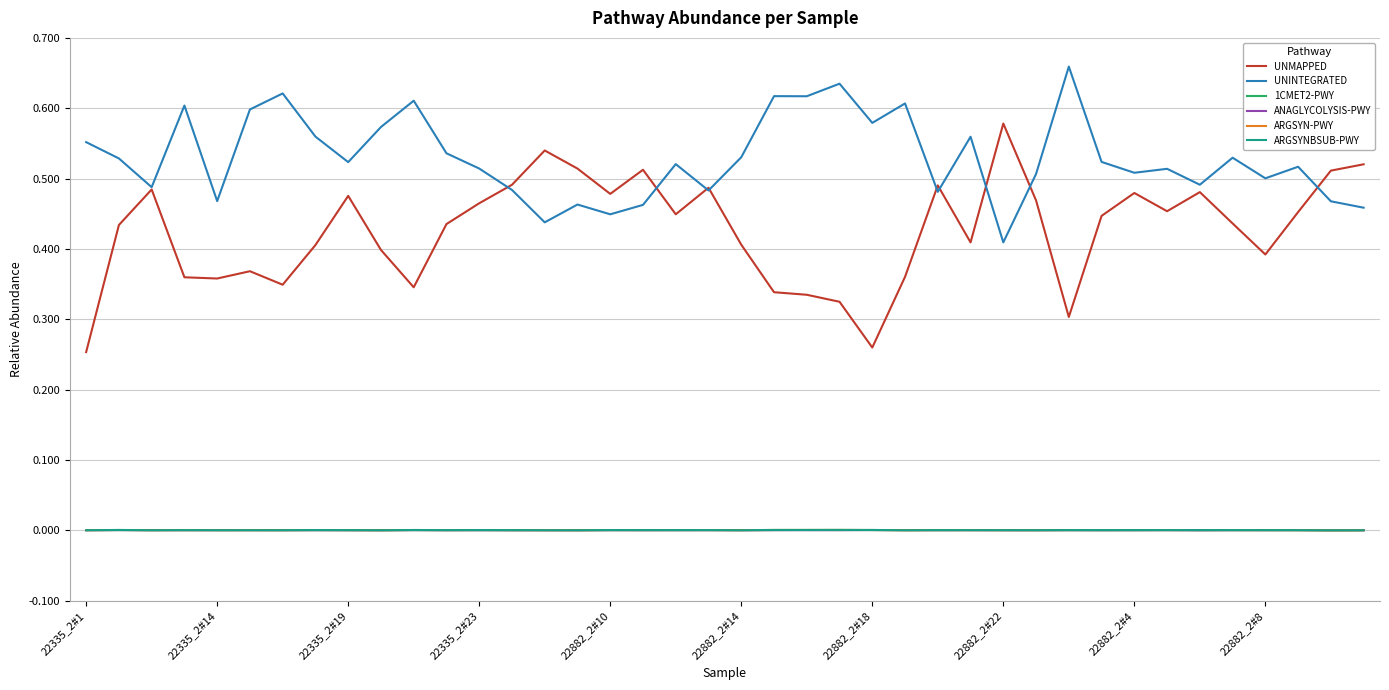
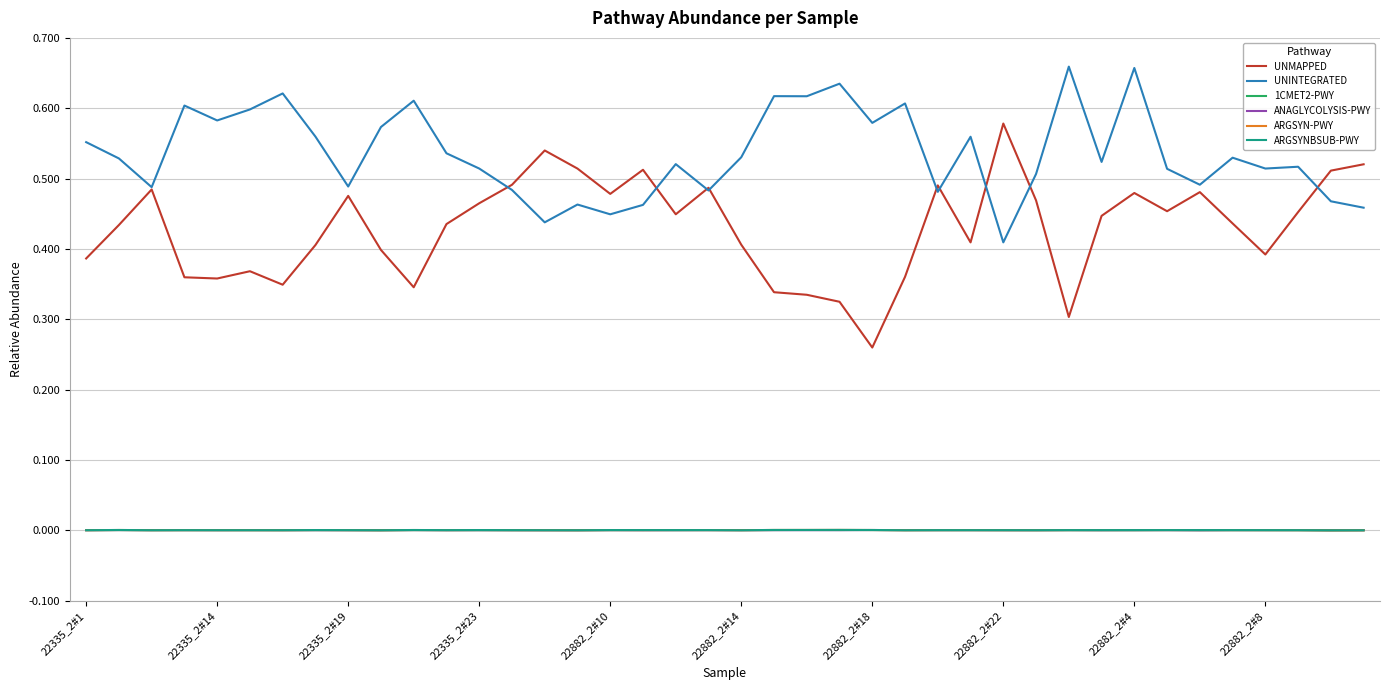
  {
    "UNMAPPED": {
-     "22335_2#1": 0.25,
+     "22335_2#1": 0.39,
      "22335_2#14": 0.36,
      "22335_2#19": 0.48,
      "22335_2#23": 0.46,
      "22882_2#10": 0.48,
      "22882_2#14": 0.41,
      "22882_2#18": 0.26,
      "22882_2#22": 0.58,
      "22882_2#4": 0.48,
      "22882_2#8": 0.39
    },
    "UNINTEGRATED": {
      "22335_2#1": 0.55,
-     "22335_2#14": 0.47,
-     "22335_2#19": 0.52,
+     "22335_2#14": 0.58,
+     "22335_2#19": 0.49,
      "22335_2#23": 0.51,
      "22882_2#10": 0.45,
      "22882_2#14": 0.53,
      "22882_2#18": 0.58,
      "22882_2#22": 0.41,
-     "22882_2#4": 0.51,
-     "22882_2#8": 0.50
+     "22882_2#4": 0.66,
+     "22882_2#8": 0.51
    },
    "ARGSYNBSUB-PWY": {
      "22335_2#1": 0.00,
      "22335_2#14": 0.00,
      "22335_2#19": 0.00,
      "22335_2#23": 0.00,
      "22882_2#10": 0.00,
      "22882_2#14": 0.00,
      "22882_2#18": 0.00,
      "22882_2#22": 0.00,
      "22882_2#4": 0.00,
      "22882_2#8": 0.00
    }
  }
